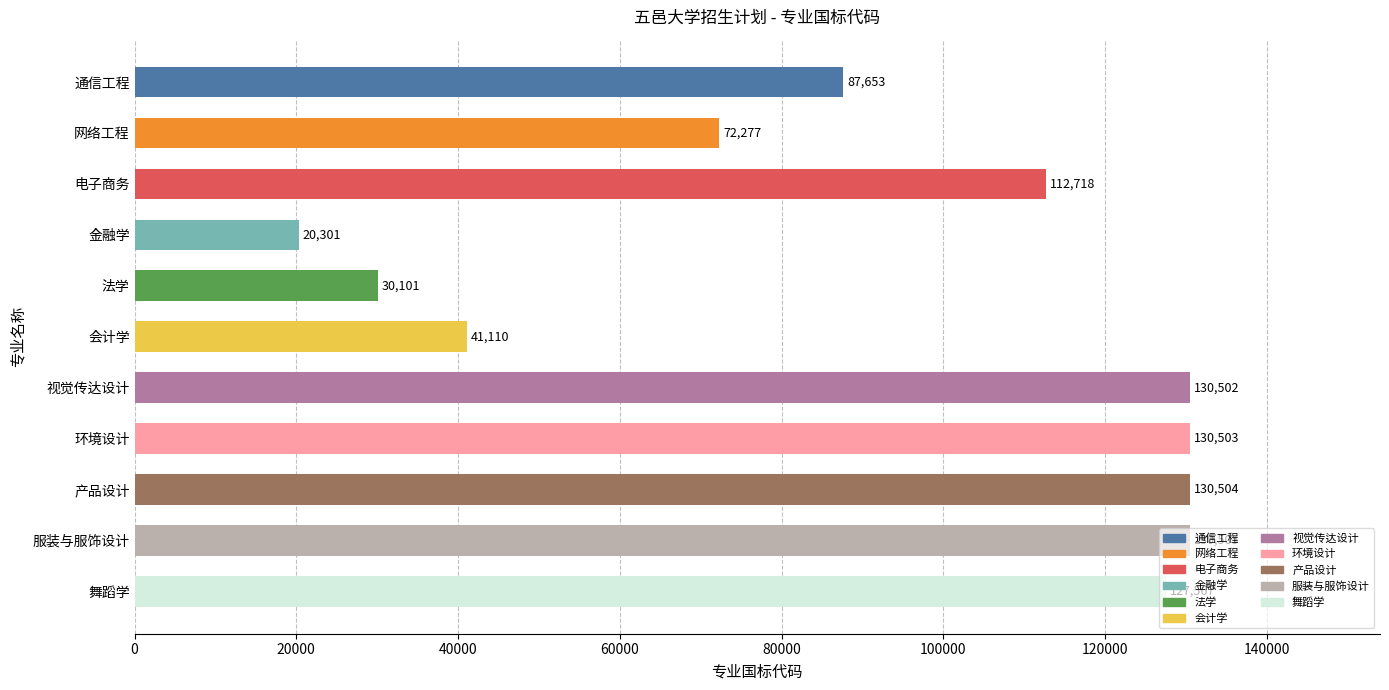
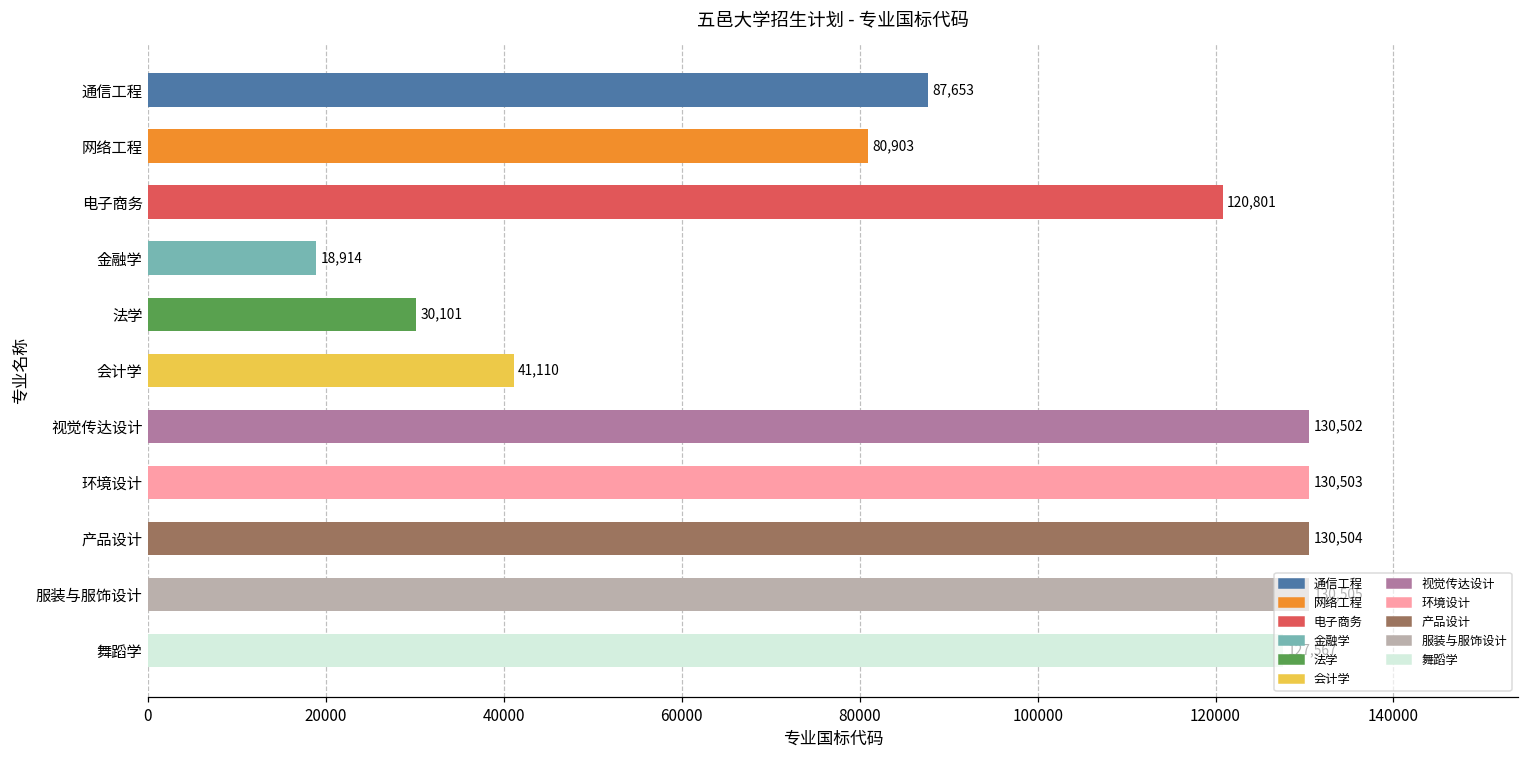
  {
    "通信工程": "87,653",
-   "网络工程": "72,277",
-   "电子商务": "112,718",
-   "金融学": "20,301",
+   "网络工程": "80,903",
+   "电子商务": "120,801",
+   "金融学": "18,914",
    "法学": "30,101",
    "会计学": "41,110",
    "视觉传达设计": "130,502",
    "环境设计": "130,503",
    "产品设计": "130,504"
  }
